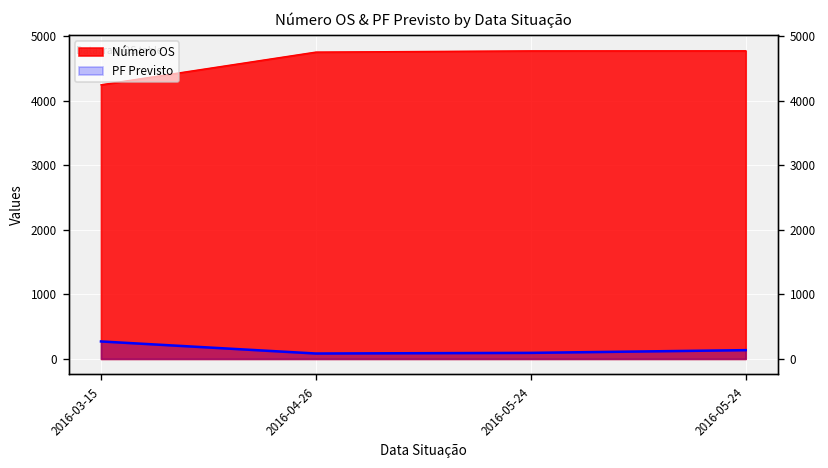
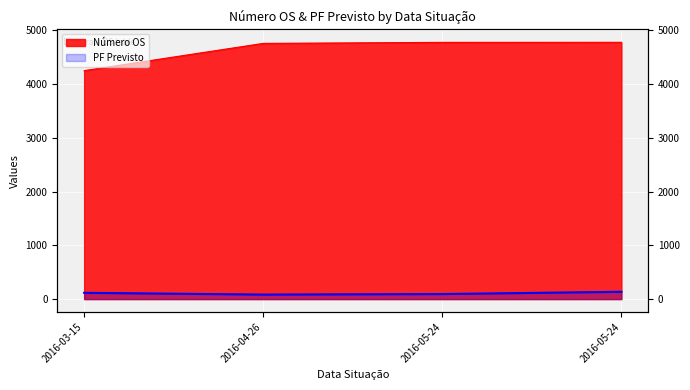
  {
    "Número OS": {
      "2016-03-15": 4300,
      "2016-04-26": 4800
    },
    "PF Previsto": {
-     "2016-03-15": 300,
+     "2016-03-15": 100,
      "2016-04-26": 100
    }
  }
